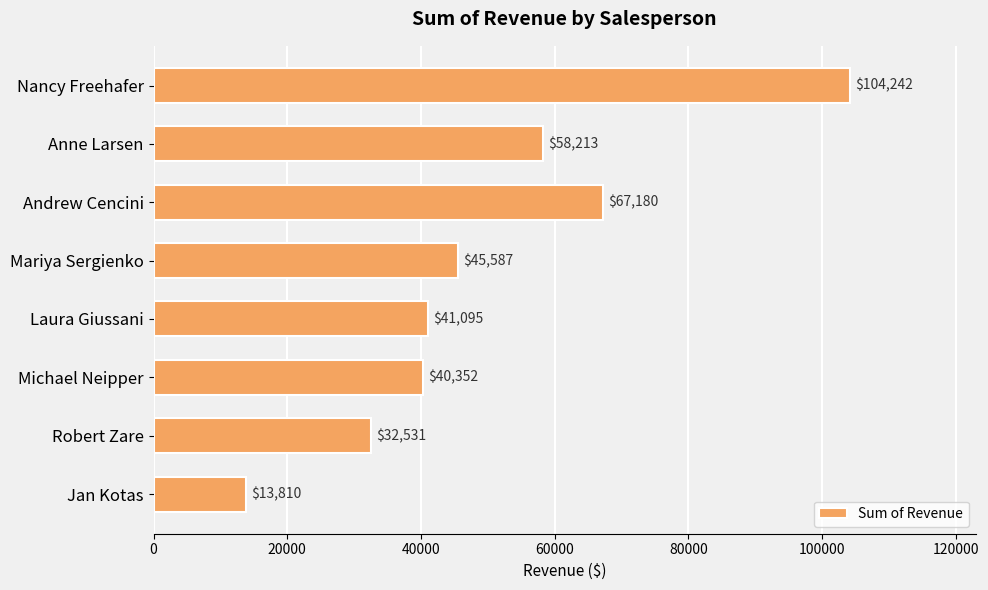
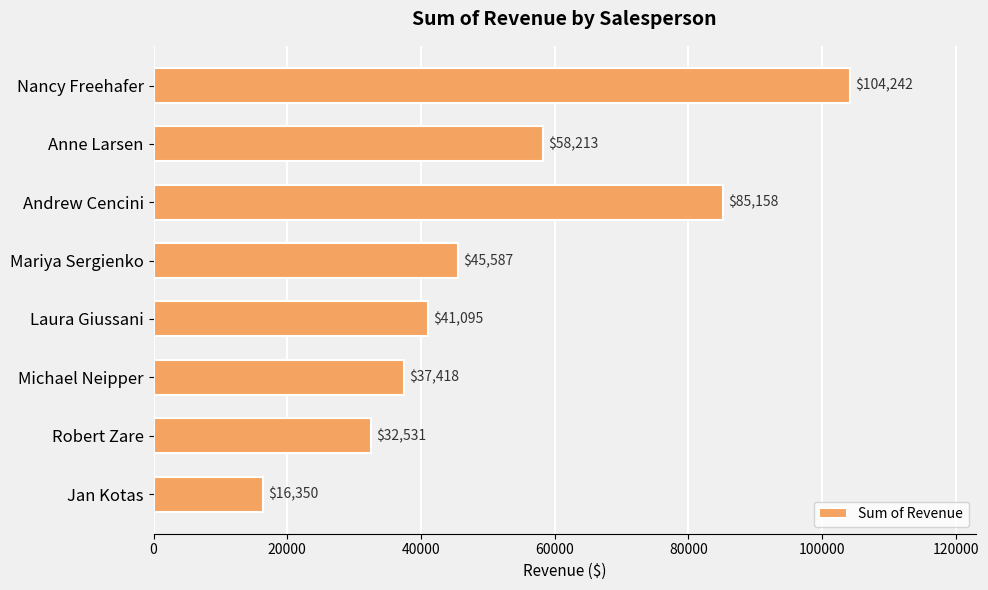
  {
    "Nancy Freehafer": "$104,242",
    "Anne Larsen": "$58,213",
-   "Andrew Cencini": "$67,180",
+   "Andrew Cencini": "$85,158",
    "Mariya Sergienko": "$45,587",
    "Laura Giussani": "$41,095",
-   "Michael Neipper": "$40,352",
+   "Michael Neipper": "$37,418",
    "Robert Zare": "$32,531",
-   "Jan Kotas": "$13,810"
+   "Jan Kotas": "$16,350"
  }
